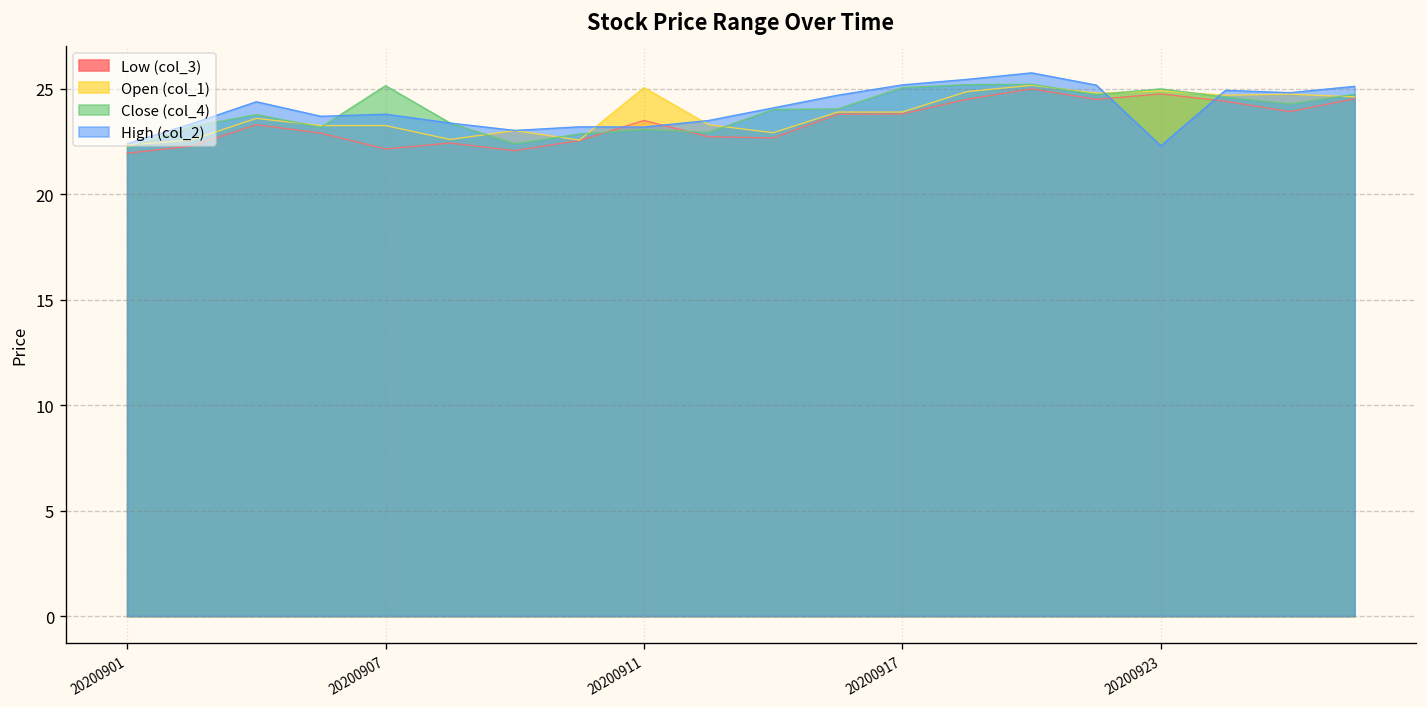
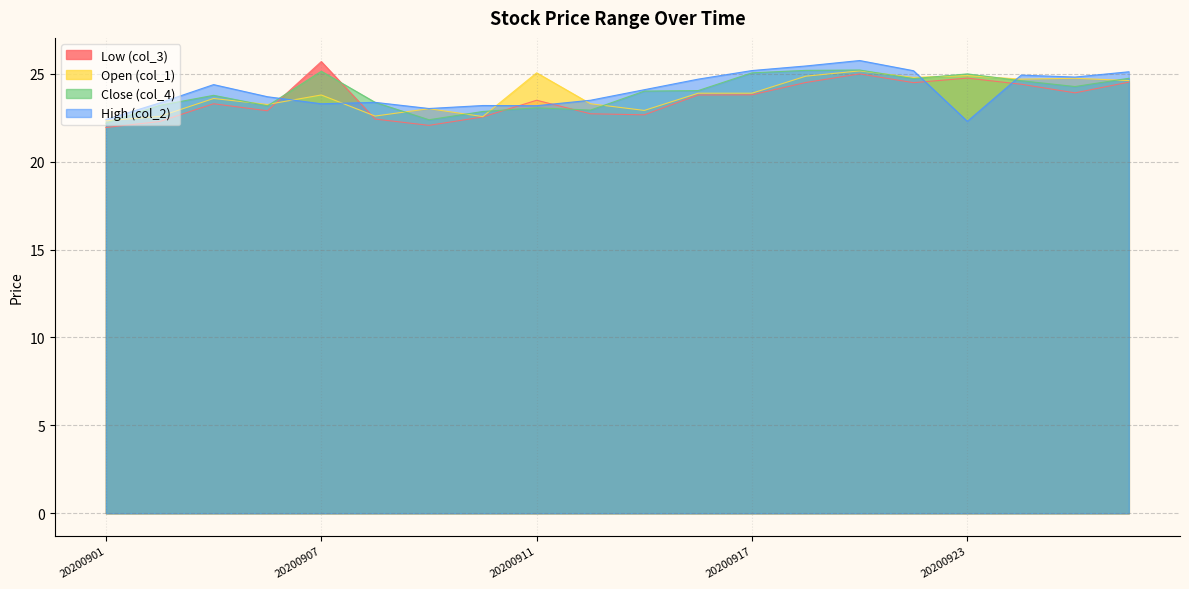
  {
    "Low (col_3)": {
      "20200901": 22.0,
-     "20200907": 22.2,
+     "20200907": 25.7,
      "20200911": 23.5
    },
    "Open (col_1)": {
-     "20200907": 23.3,
+     "20200907": 23.8,
      "20200911": 25.1
    },
    "Close (col_4)": {
      "20200907": 25.2
    },
    "High (col_2)": {
-     "20200907": 23.8,
+     "20200907": 23.3,
      "20200923": 22.3
    }
  }
